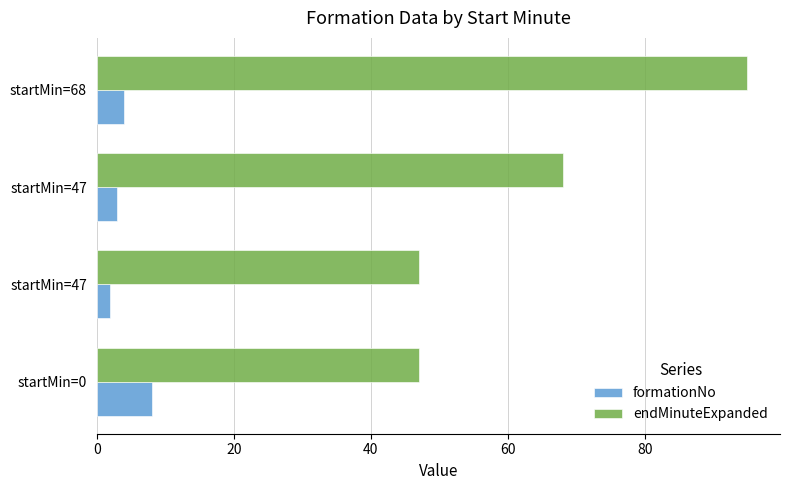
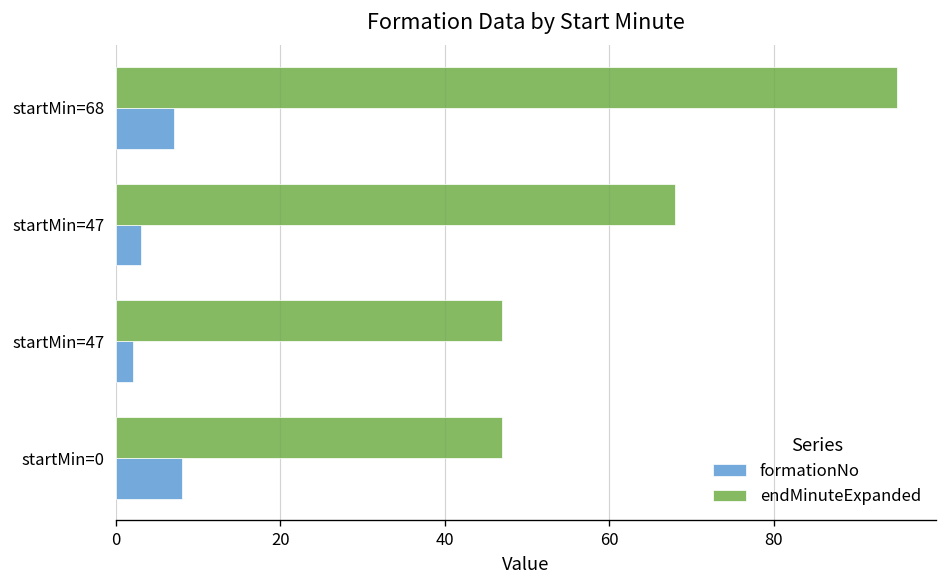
  {
    "formationNo": {
-     "startMin=68": 4,
+     "startMin=68": 7,
      "startMin=0": 8
    },
    "endMinuteExpanded": {
      "startMin=68": 95,
      "startMin=0": 47
    }
  }
